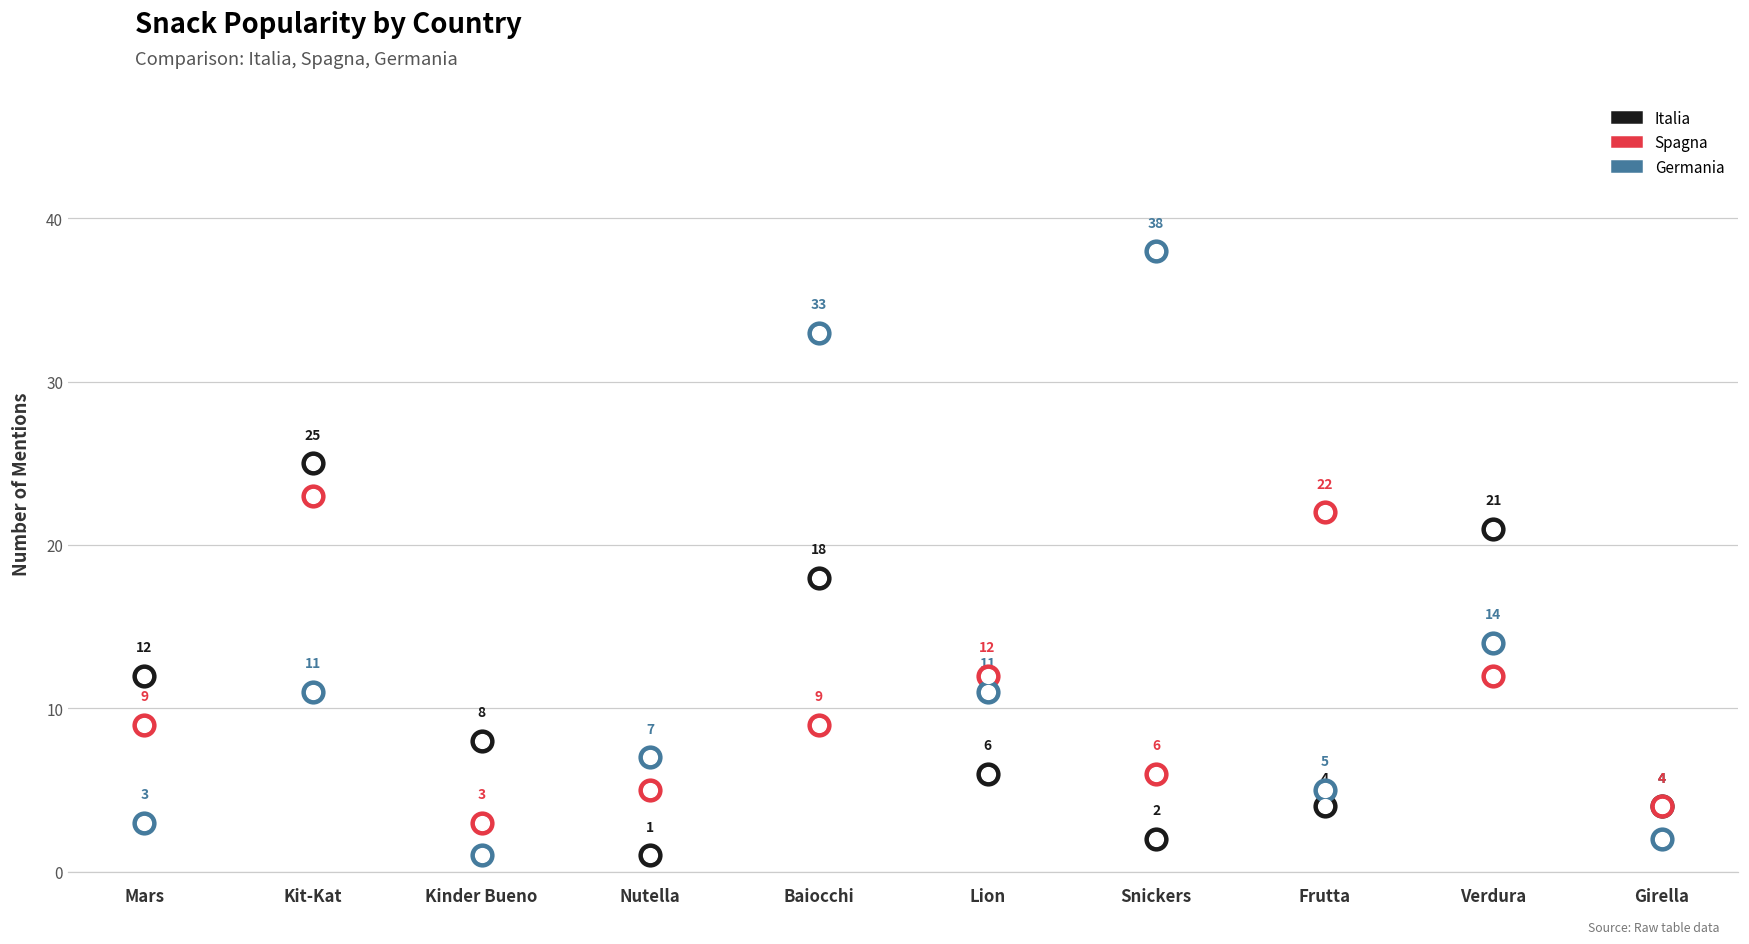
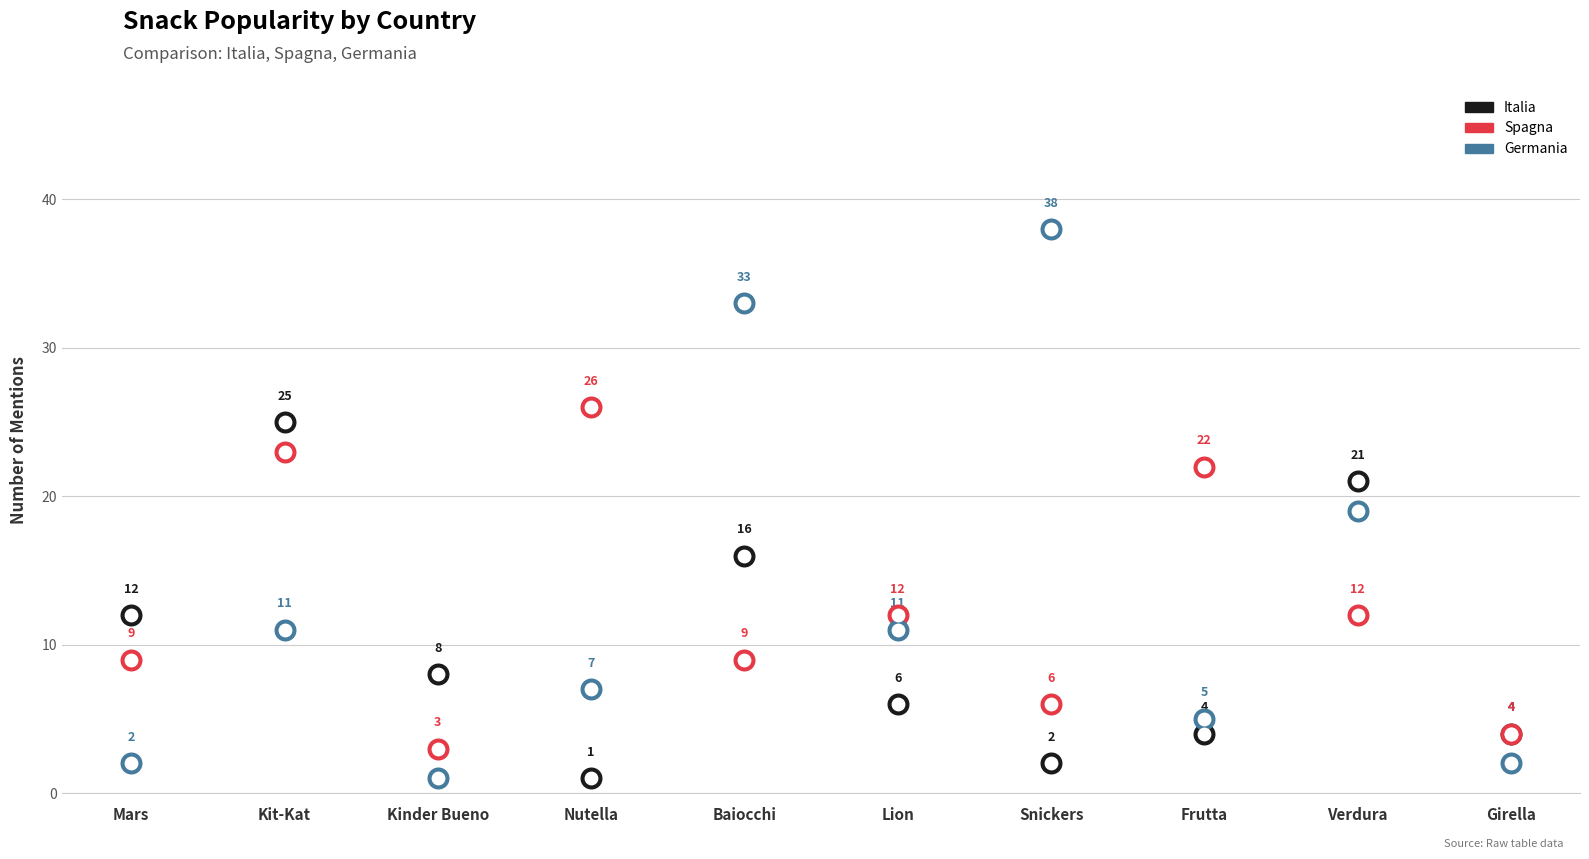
  {
    "Italia": {
-     "Baiocchi": 18
+     "Baiocchi": 16
    },
    "Spagna": {
-     "Nutella": 5
+     "Nutella": 26
    },
    "Germania": {
-     "Mars": 3,
-     "Verdura": 14
+     "Mars": 2,
+     "Verdura": 19
    }
  }
